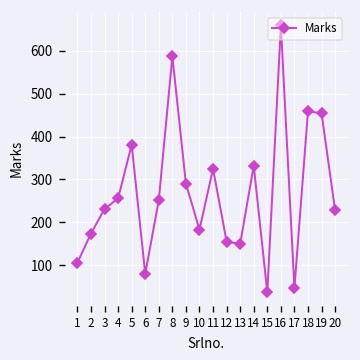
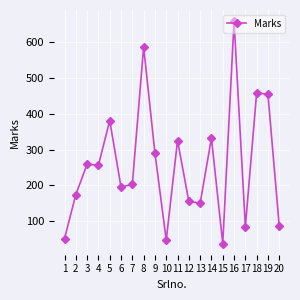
  {
-   "1": 110,
+   "1": 50,
    "2": 170,
-   "3": 230,
+   "3": 260,
    "4": 260,
    "5": 380,
-   "6": 80,
-   "7": 250,
+   "6": 200,
+   "7": 200,
    "8": 590,
    "9": 290,
-   "10": 180,
+   "10": 50,
    "11": 330,
    "12": 160,
    "13": 150,
    "14": 330,
    "15": 40,
-   "17": 50,
+   "17": 80,
    "18": 460,
    "19": 450,
-   "20": 230
+   "20": 90
  }
